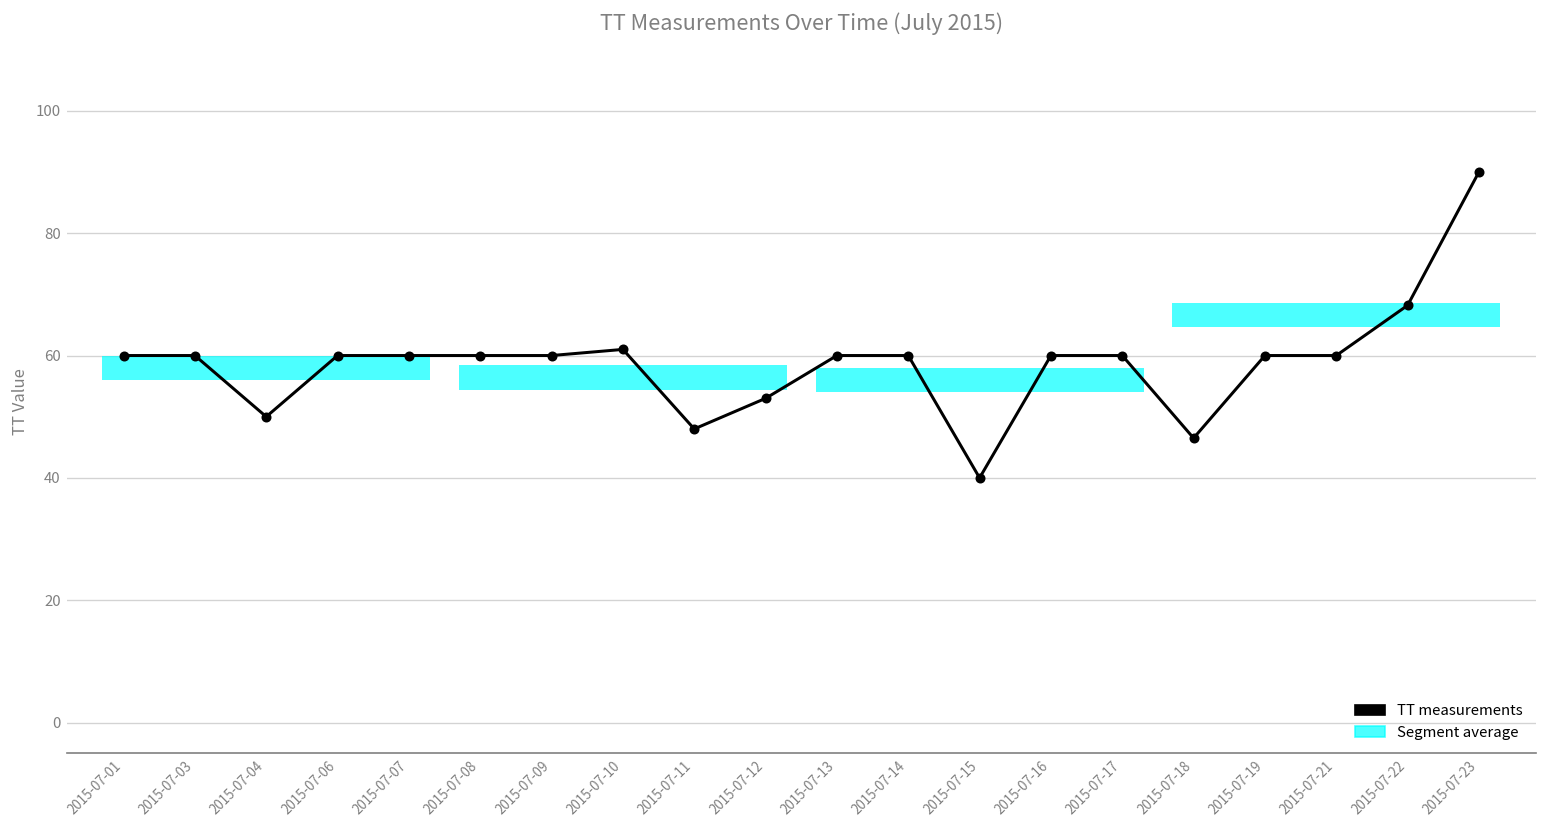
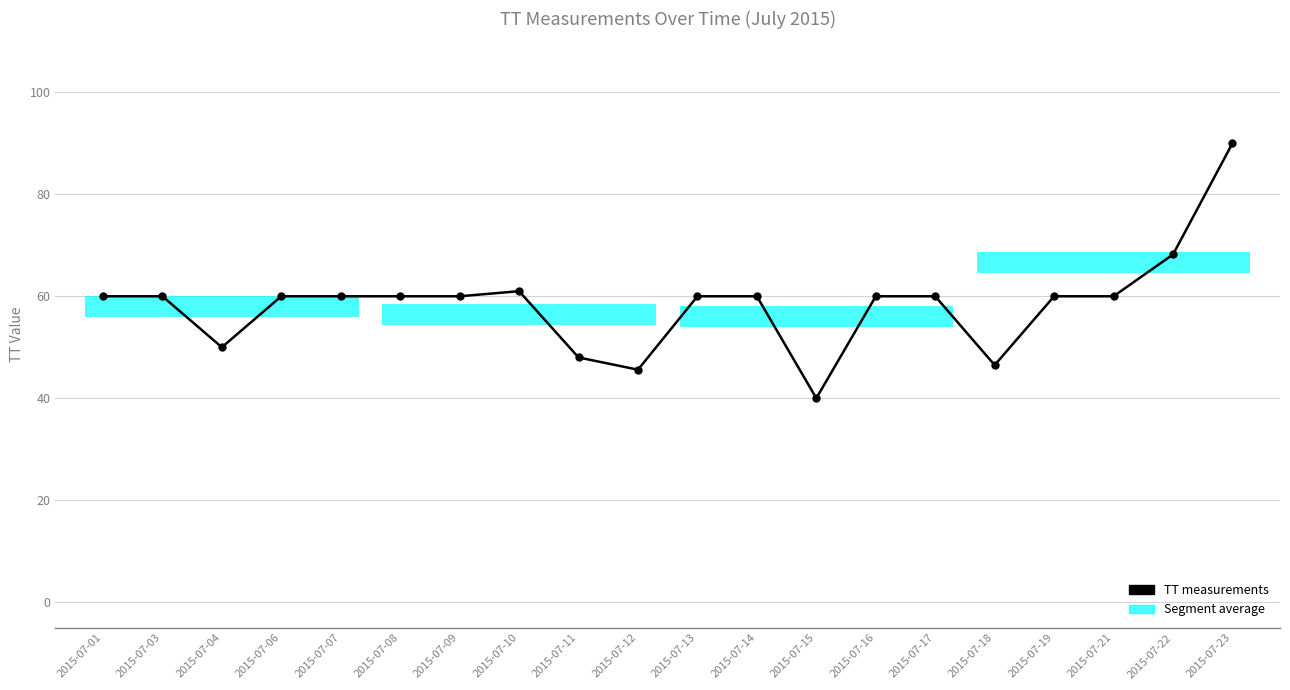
  {
    "2015-07-01": 60,
    "2015-07-03": 60,
    "2015-07-04": 50,
    "2015-07-06": 60,
    "2015-07-07": 60,
    "2015-07-08": 60,
    "2015-07-09": 60,
    "2015-07-10": 61,
    "2015-07-11": 48,
-   "2015-07-12": 53,
+   "2015-07-12": 46,
    "2015-07-13": 60,
    "2015-07-14": 60,
    "2015-07-15": 40,
    "2015-07-16": 60,
    "2015-07-17": 60,
    "2015-07-18": 47,
    "2015-07-19": 60,
    "2015-07-21": 60,
    "2015-07-22": 68,
    "2015-07-23": 90
  }
